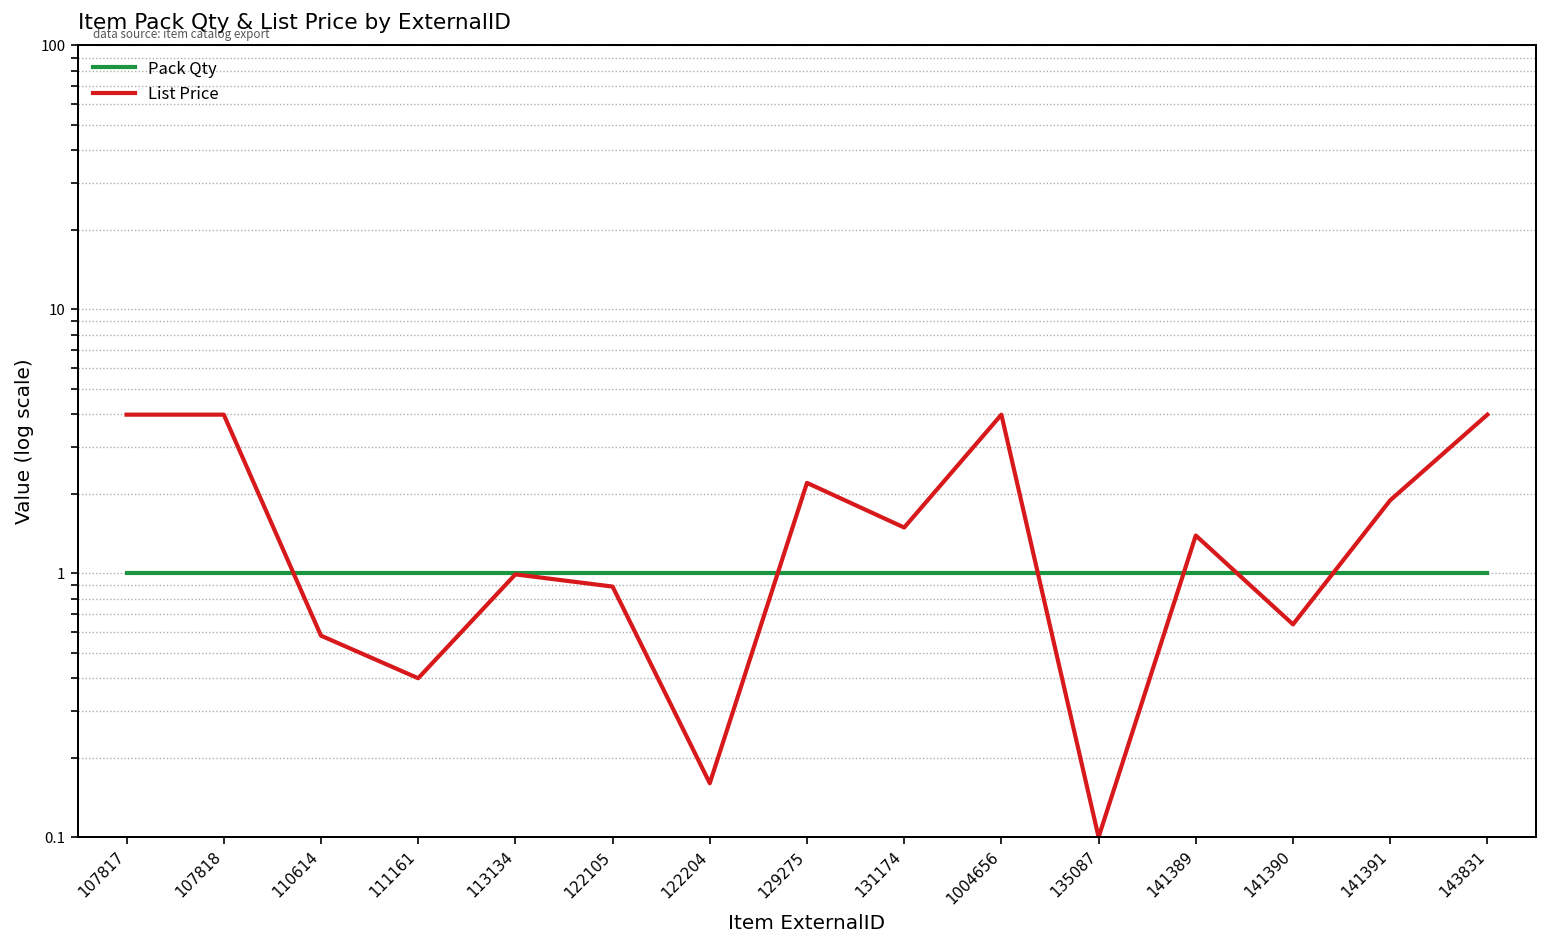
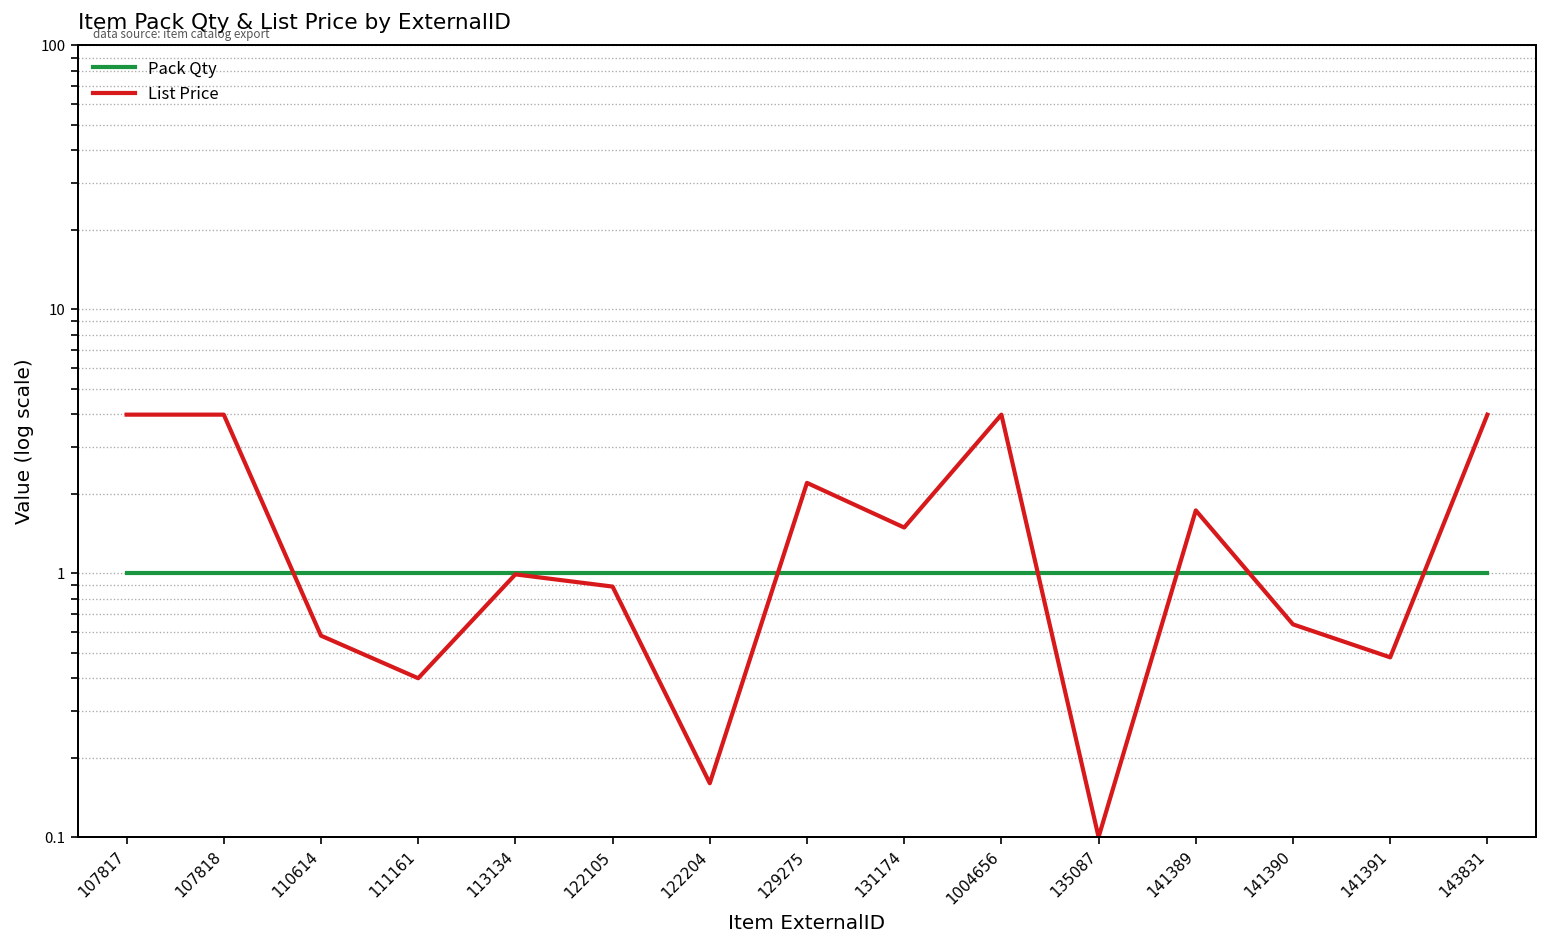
  {
    "Pack Qty": {
      "107817": 1.0,
      "107818": 1.0,
      "110614": 1.0,
      "111161": 1.0,
      "122105": 1.0,
      "122204": 1.0,
      "129275": 1.0,
      "131174": 1.0,
      "1004656": 1.0,
      "135087": 1.0,
      "141389": 1.0,
      "141390": 1.0,
      "141391": 1.0,
      "143831": 1.0
    },
    "List Price": {
      "107817": 4.0,
      "107818": 4.0,
      "110614": 0.58,
      "111161": 0.40,
      "122105": 0.89,
      "122204": 0.16,
      "129275": 2.2,
      "131174": 1.5,
      "1004656": 4.0,
      "135087": 0.10,
-     "141389": 1.4,
+     "141389": 1.7,
      "141390": 0.64,
-     "141391": 1.9,
+     "141391": 0.48,
      "143831": 4.0
    }
  }
